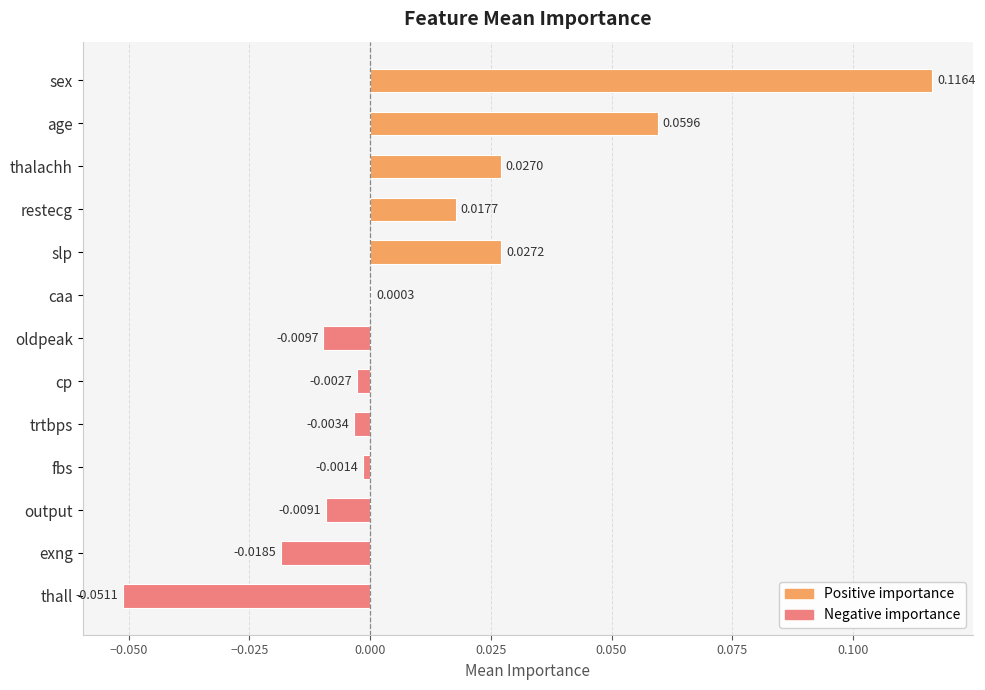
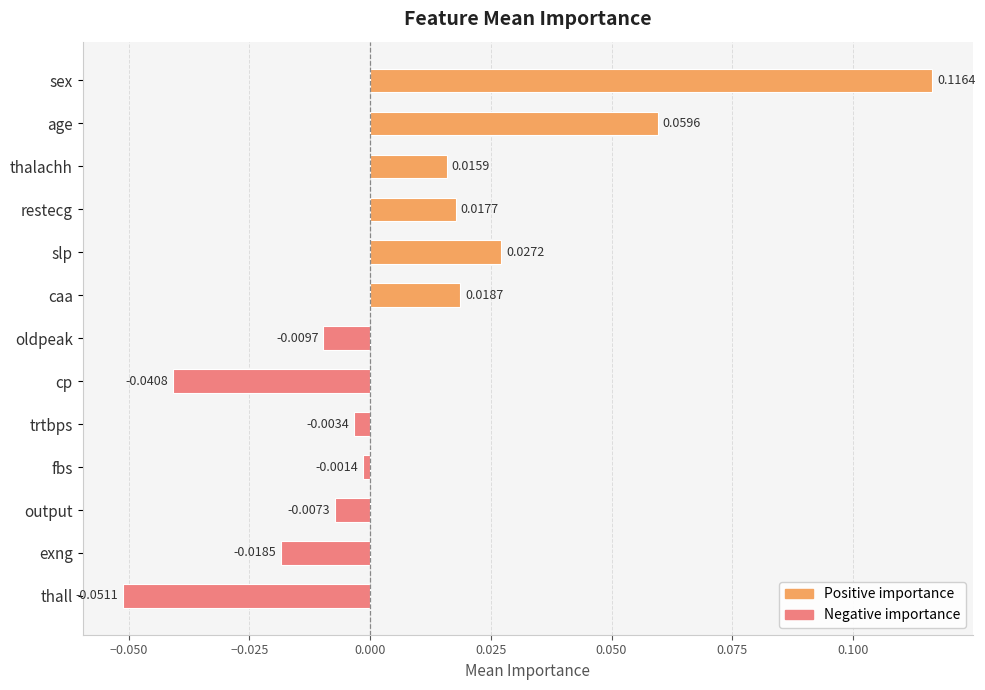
  {
    "sex": 0.1164,
    "age": 0.0596,
-   "thalachh": 0.0270,
+   "thalachh": 0.0159,
    "restecg": 0.0177,
    "slp": 0.0272,
-   "caa": 0.0003,
+   "caa": 0.0187,
    "oldpeak": -0.0097,
-   "cp": -0.0027,
+   "cp": -0.0408,
    "trtbps": -0.0034,
    "fbs": -0.0014,
-   "output": -0.0091,
+   "output": -0.0073,
    "exng": -0.0185,
    "thall": -0.0511
  }
